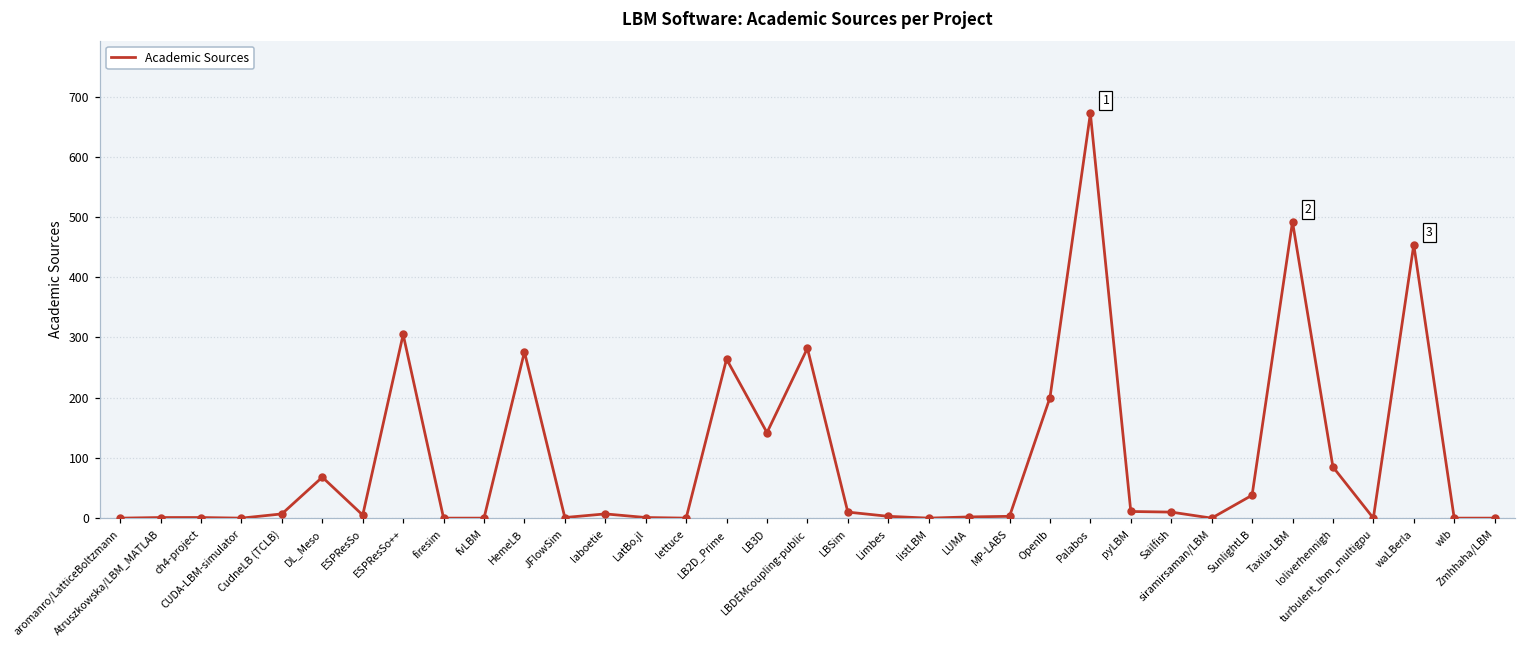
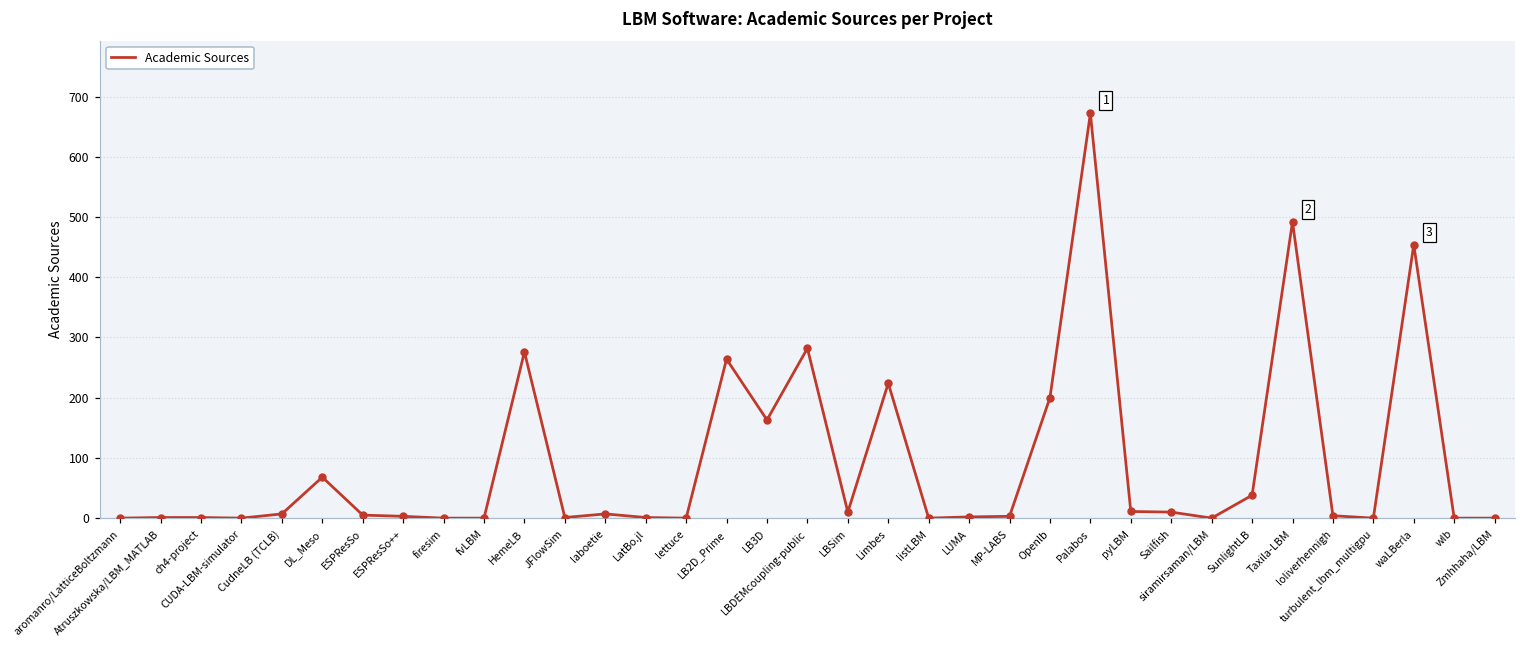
  {
    "aromanro/LatticeBoltzmann": 0,
    "Atruszkowska/LBM_MATLAB": 0,
    "ch4-project": 0,
    "CUDA-LBM-simulator": 0,
    "CudneLB (TCLB)": 10,
    "DL_Meso": 70,
    "ESPResSo": 10,
-   "ESPResSo++": 310,
+   "ESPResSo++": 0,
    "firesim": 0,
    "fvLBM": 0,
    "HemeLB": 280,
    "JFlowSim": 0,
    "laboetie": 10,
    "LatBo.jl": 0,
    "lettuce": 0,
    "LB2D_Prime": 260,
-   "LB3D": 140,
+   "LB3D": 160,
    "LBDEMcoupling-public": 280,
    "LBSim": 10,
-   "Limbes": 0,
+   "Limbes": 220,
    "listLBM": 0,
    "LUMA": 0,
    "MP-LABS": 0,
    "Openlb": 200,
    "pyLBM": 10,
    "Sailfish": 10,
    "siramirsaman/LBM": 0,
    "SunlightLB": 40,
-   "loliverhennigh": 90,
+   "loliverhennigh": 0,
    "turbulent_lbm_multigpu": 0,
    "wlb": 0,
    "Zmhhaha/LBM": 0
  }
